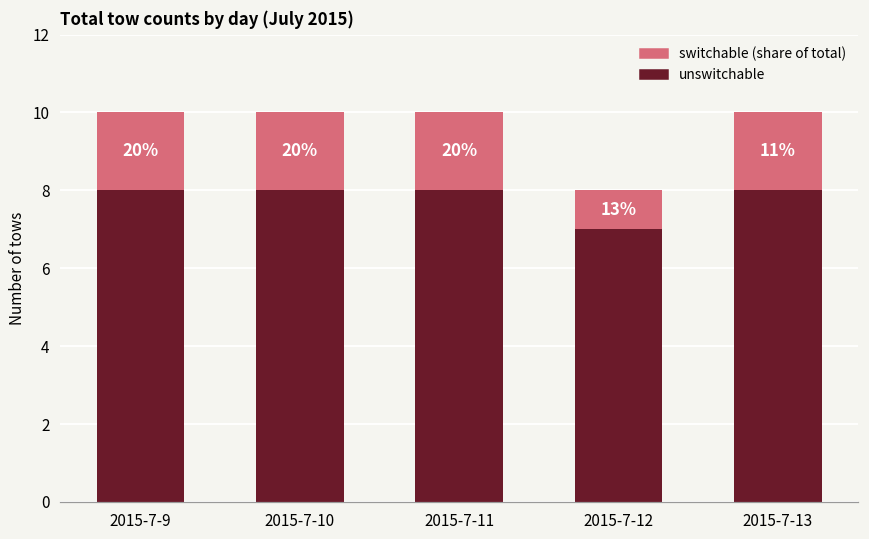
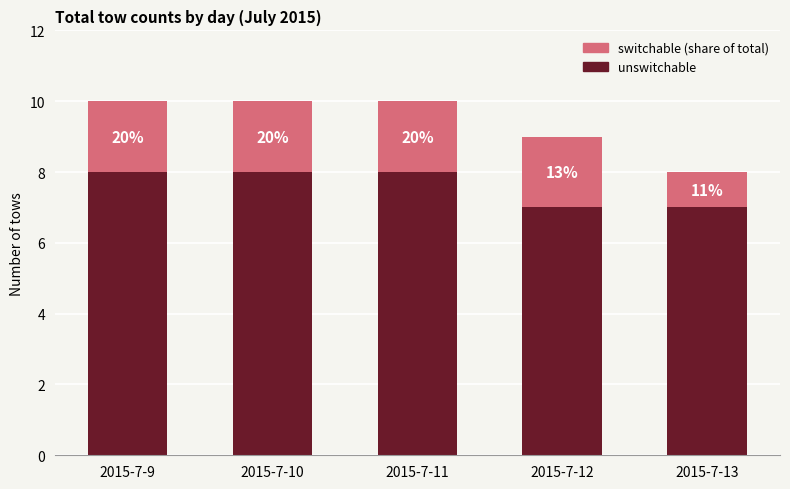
  {
    "unswitchable": {
      "2015-7-9": 8,
      "2015-7-10": 8,
      "2015-7-11": 8,
      "2015-7-12": 7,
-     "2015-7-13": 8
+     "2015-7-13": 7
    },
    "switchable (share of total)": {
-     "2015-7-12": 1,
-     "2015-7-13": 2
+     "2015-7-12": 2,
+     "2015-7-13": 1
    }
  }
